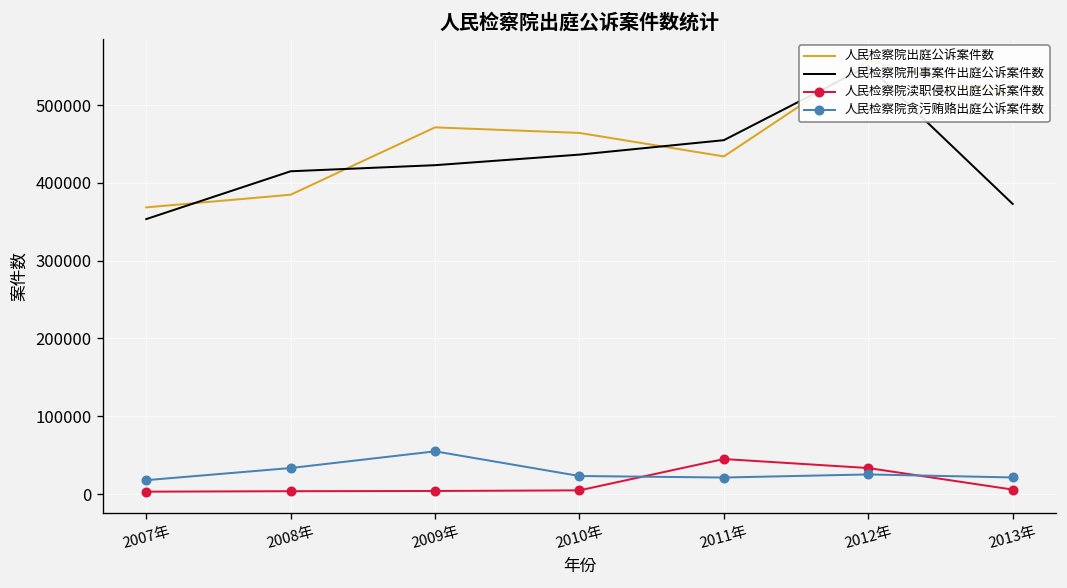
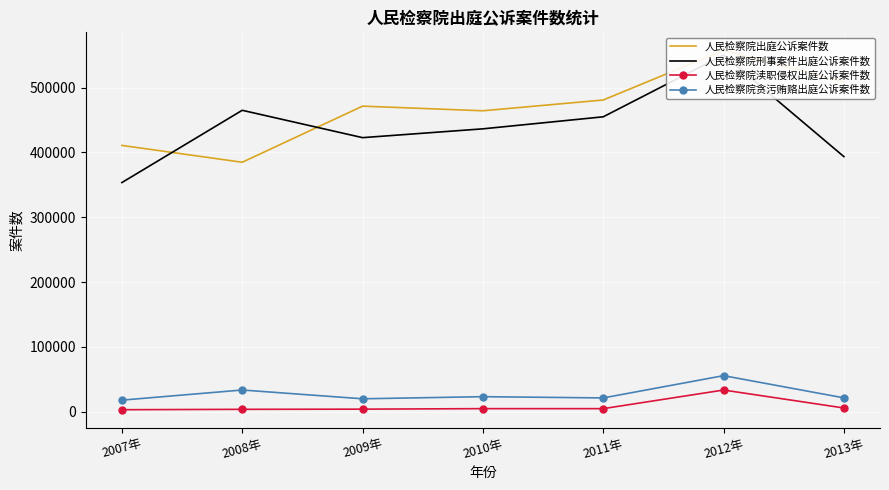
  {
    "人民检察院出庭公诉案件数": {
-     "2007年": 370000,
+     "2007年": 410000,
      "2008年": 380000,
      "2009年": 470000,
      "2010年": 460000,
-     "2011年": 430000
+     "2011年": 480000
    },
    "人民检察院刑事案件出庭公诉案件数": {
      "2007年": 350000,
-     "2008年": 410000,
+     "2008年": 460000,
      "2009年": 420000,
      "2010年": 440000,
      "2011年": 450000,
-     "2013年": 370000
+     "2013年": 390000
    },
    "人民检察院渎职侵权出庭公诉案件数": {
      "2007年": 0,
      "2008年": 0,
      "2009年": 0,
      "2010年": 0,
-     "2011年": 40000,
+     "2011年": 0,
      "2012年": 30000,
      "2013年": 10000
    },
    "人民检察院贪污贿赂出庭公诉案件数": {
      "2007年": 20000,
      "2008年": 30000,
-     "2009年": 50000,
+     "2009年": 20000,
      "2010年": 20000,
      "2011年": 20000,
-     "2012年": 30000,
+     "2012年": 60000,
      "2013年": 20000
    }
  }
